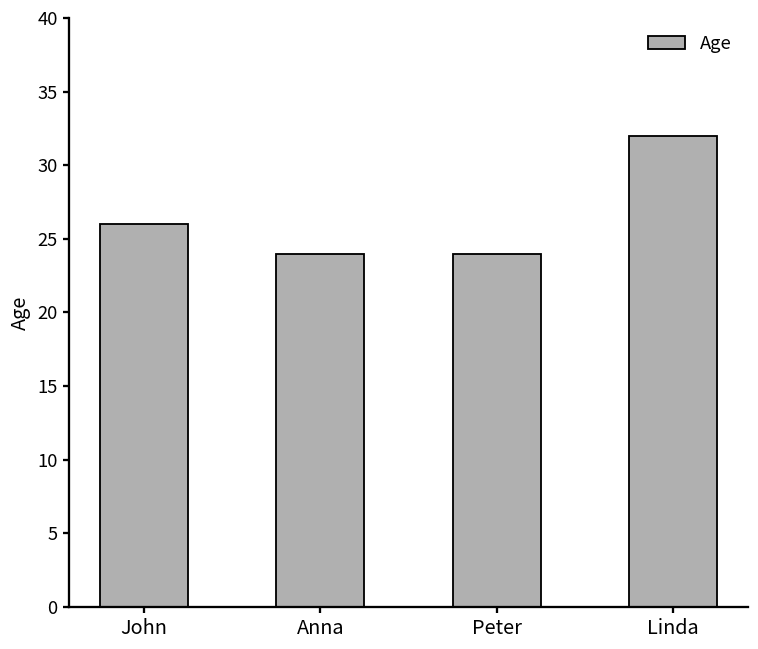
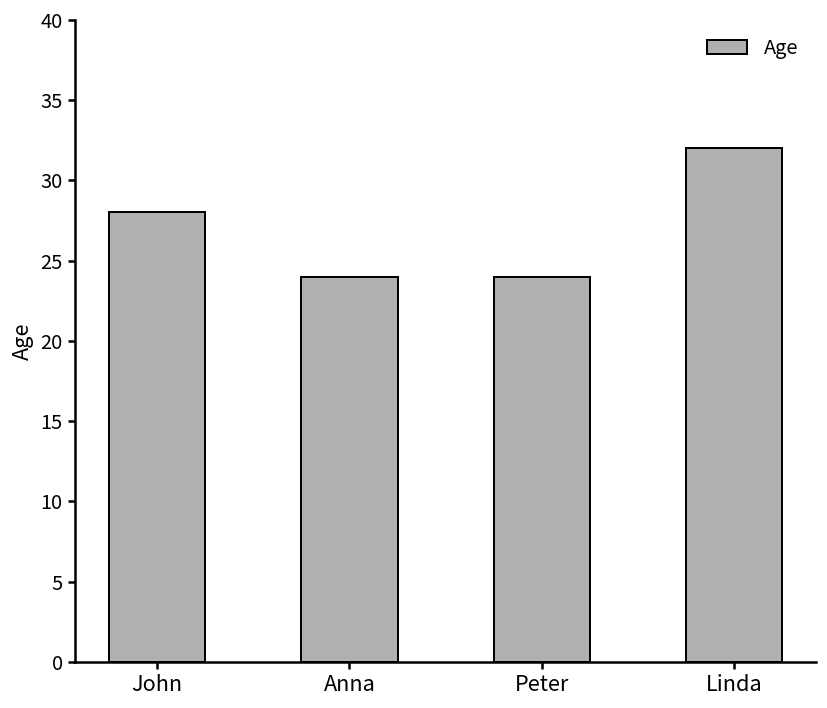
  {
-   "John": 26,
+   "John": 28,
    "Anna": 24,
    "Peter": 24,
    "Linda": 32
  }
